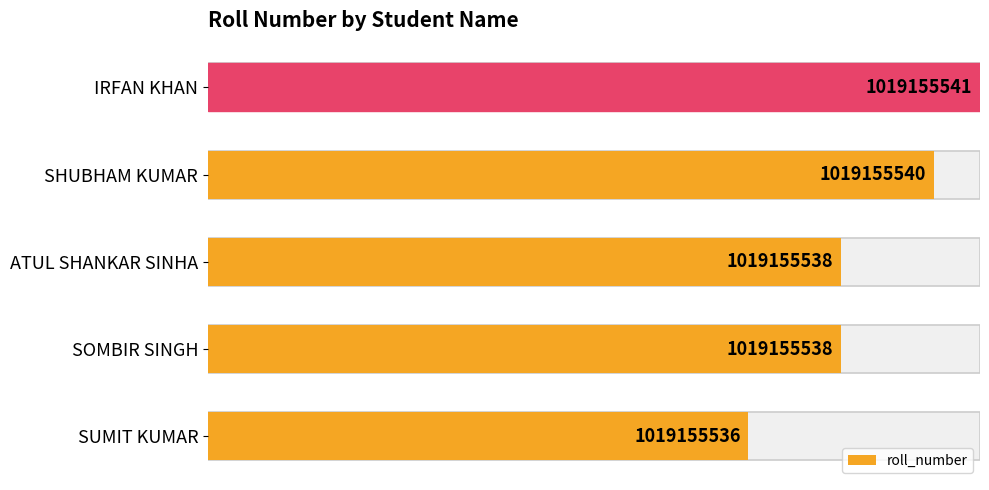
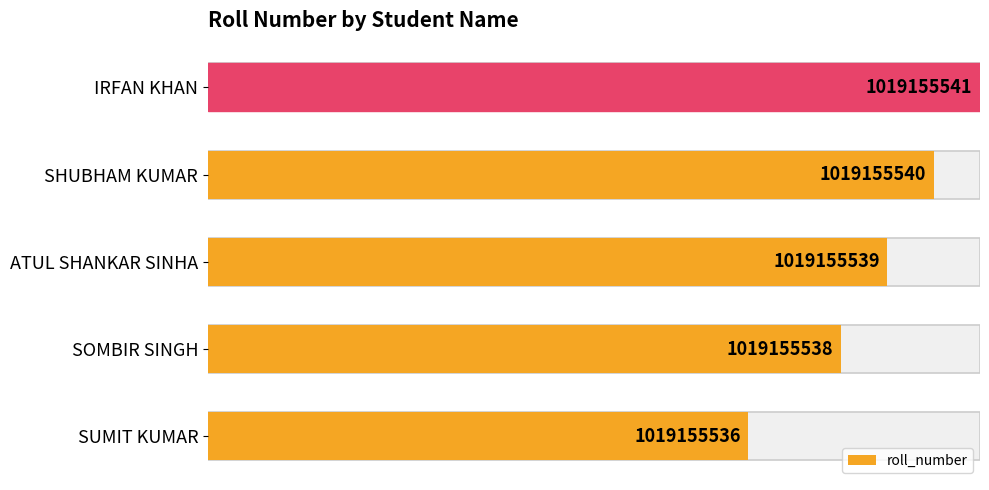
  {
    "roll_number": {
-     "ATUL SHANKAR SINHA": 1019155538
+     "ATUL SHANKAR SINHA": 1019155539
    }
  }
